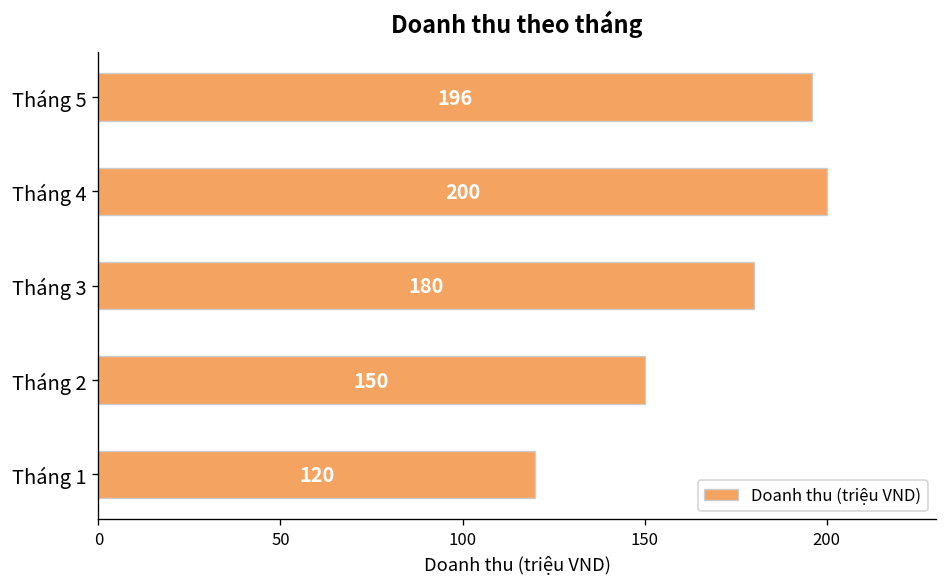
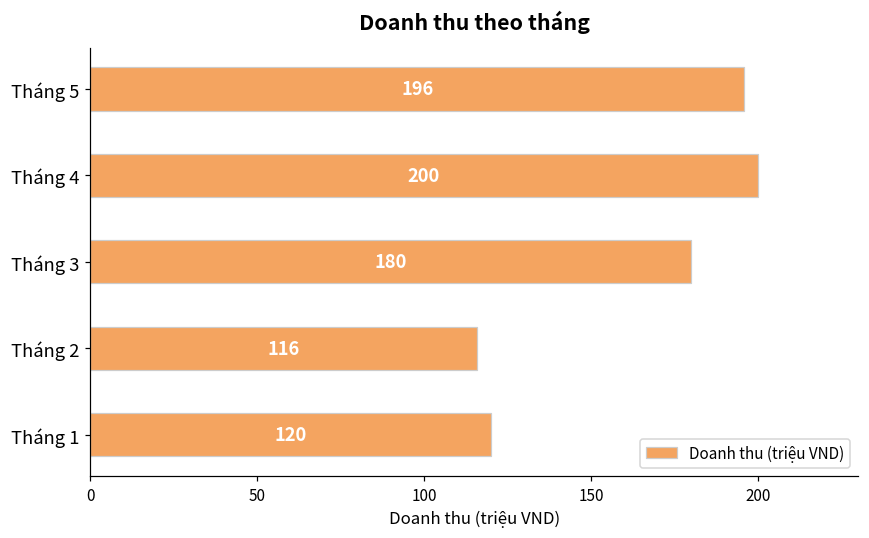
  {
    "Tháng 5": 196,
    "Tháng 4": 200,
    "Tháng 3": 180,
-   "Tháng 2": 150,
+   "Tháng 2": 116,
    "Tháng 1": 120
  }
